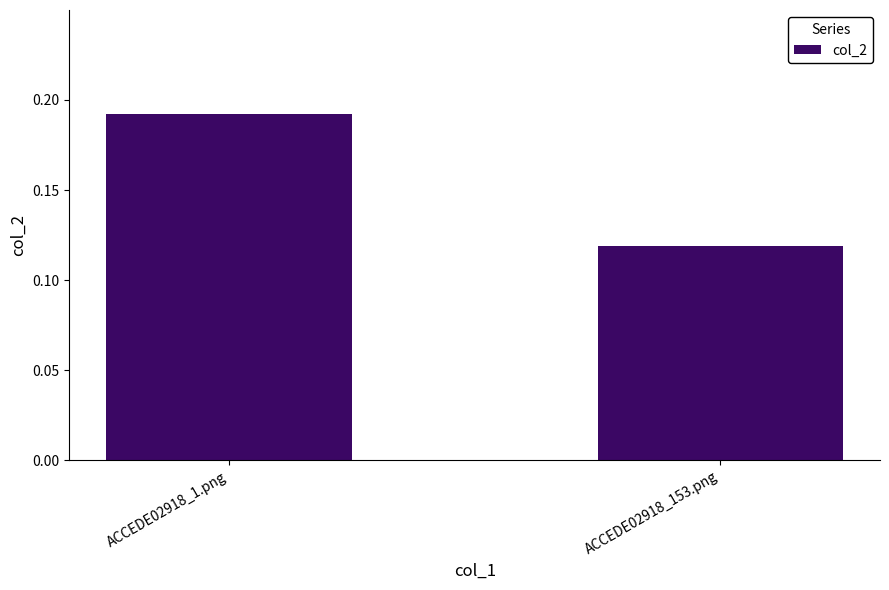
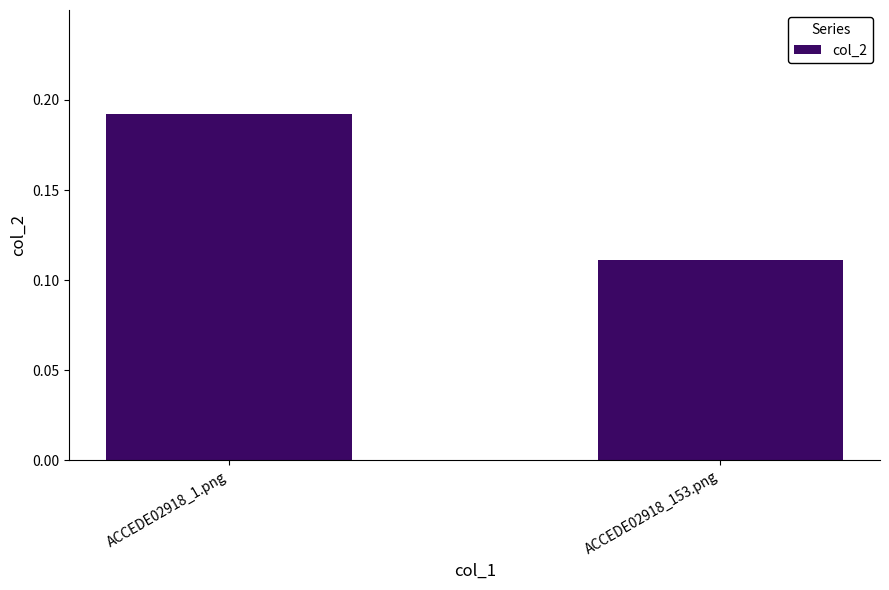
  {
    "ACCEDE02918_1.png": 0.192,
-   "ACCEDE02918_153.png": 0.119
+   "ACCEDE02918_153.png": 0.111
  }
